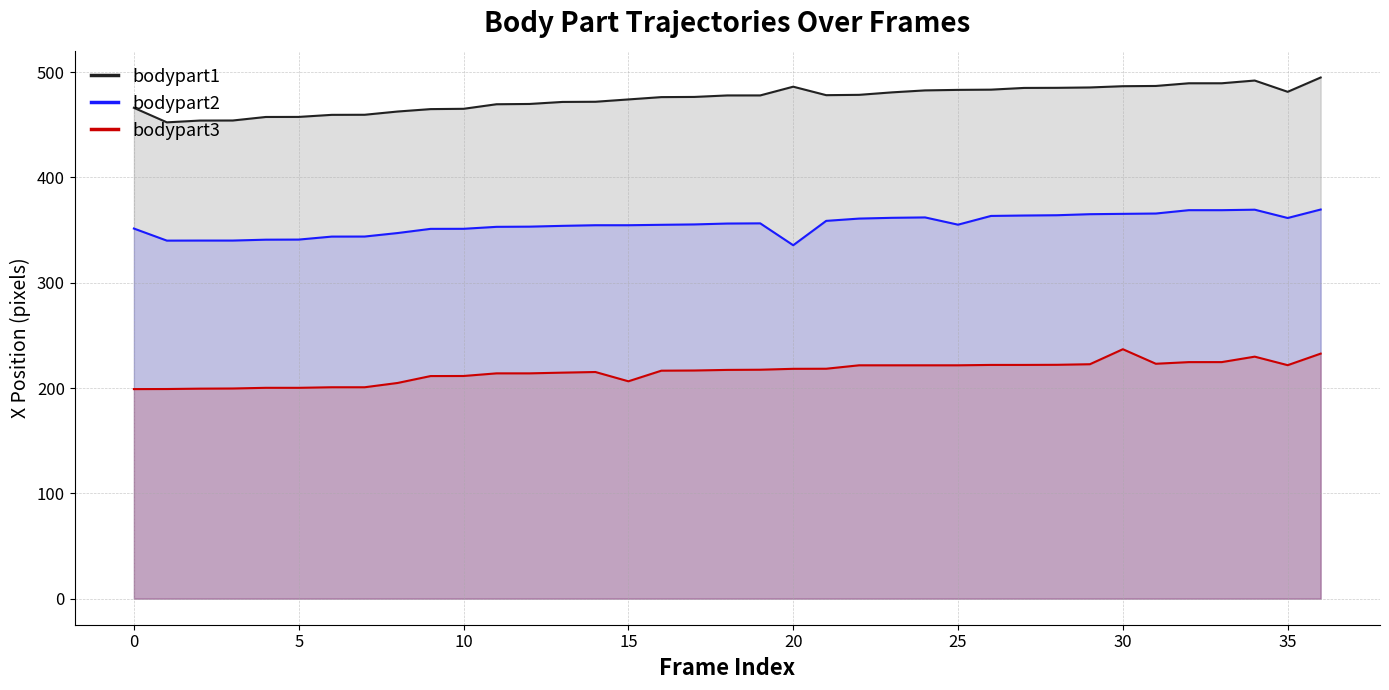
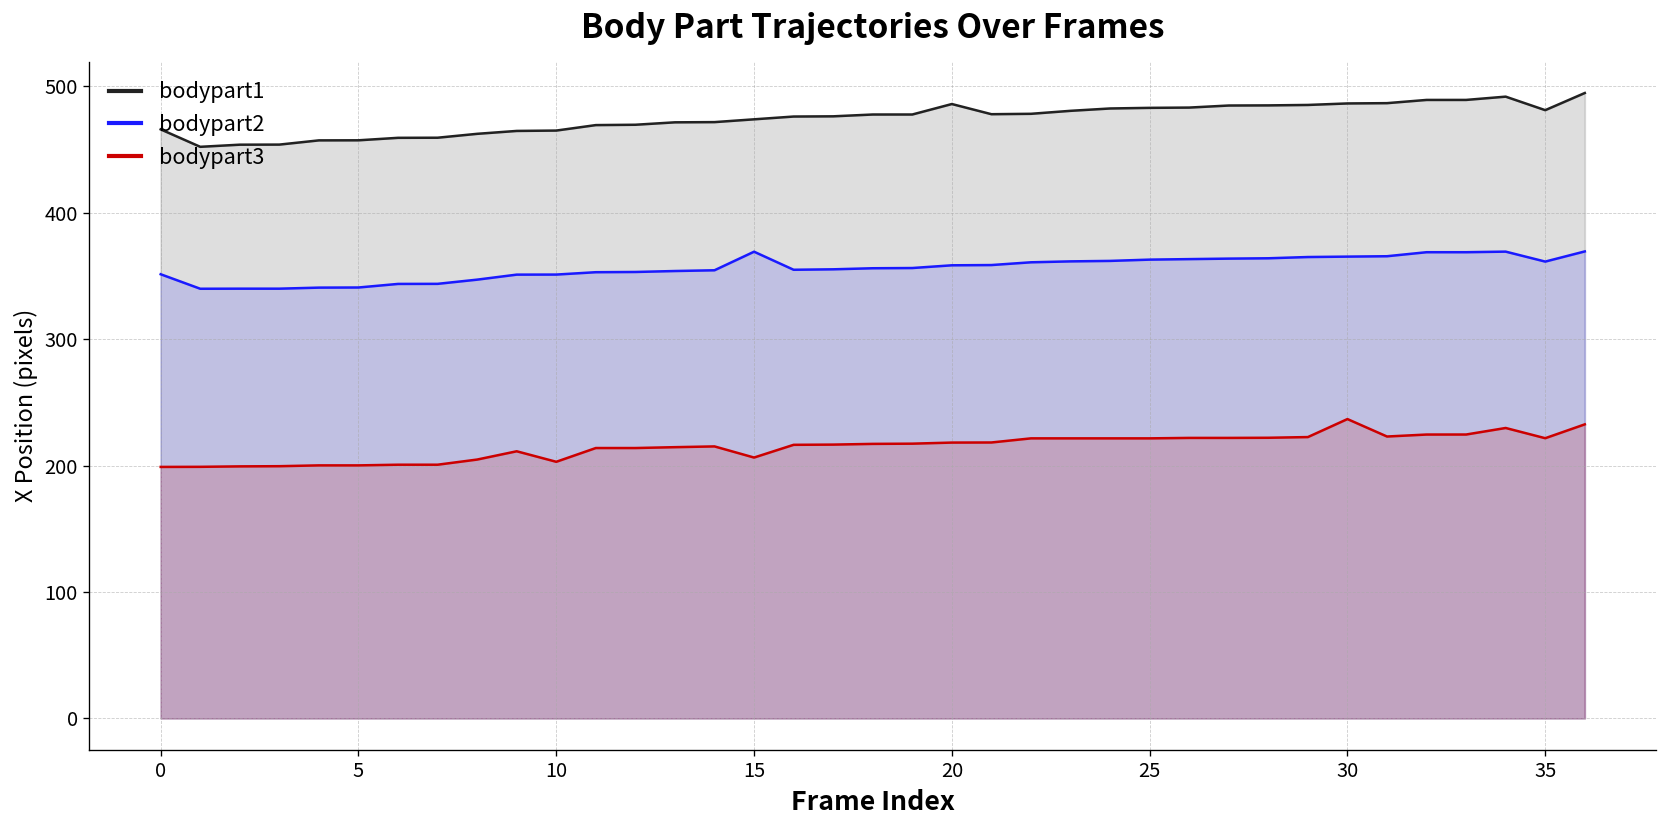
  {
    "bodypart1": {
      "0": 466,
      "5": 457,
      "10": 465,
      "15": 474,
      "20": 486,
      "25": 483,
      "30": 487,
      "35": 481
    },
    "bodypart2": {
      "0": 351,
      "5": 341,
      "10": 351,
-     "15": 355,
-     "20": 336,
-     "25": 355,
+     "15": 369,
+     "20": 359,
+     "25": 363,
      "30": 365,
      "35": 361
    },
    "bodypart3": {
      "0": 199,
      "5": 200,
-     "10": 211,
+     "10": 203,
      "15": 206,
      "20": 218,
      "25": 222,
      "30": 237,
      "35": 222
    }
  }
